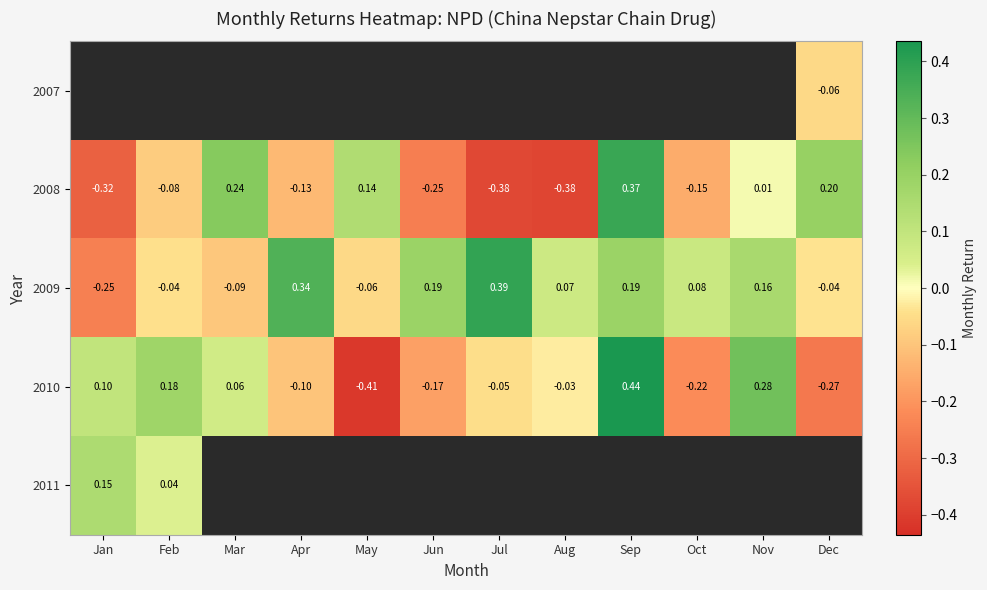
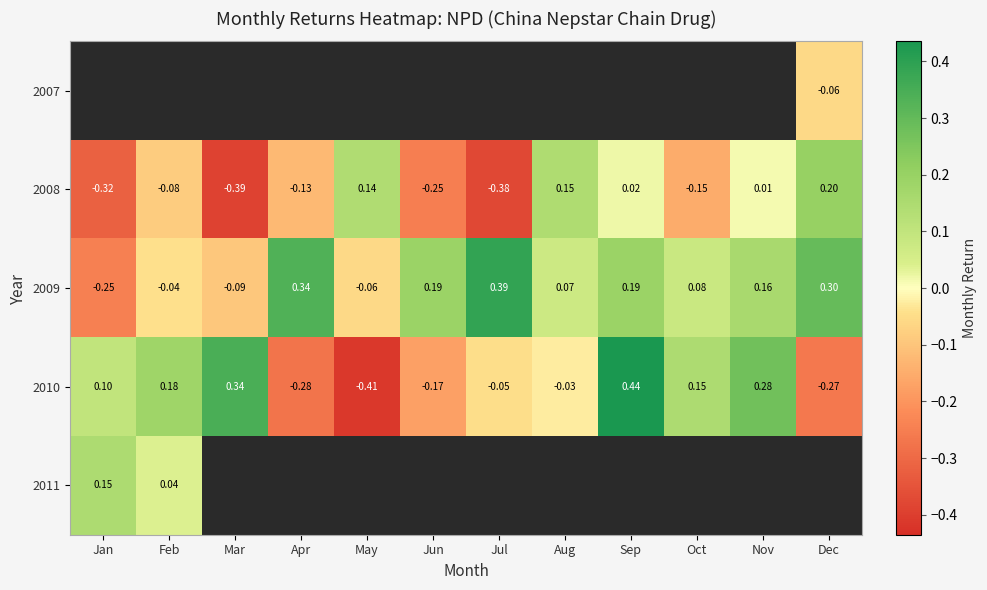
  {
    "2007": {
      "Dec": -0.06
    },
    "2008": {
      "Jan": -0.32,
      "Feb": -0.08,
-     "Mar": 0.24,
+     "Mar": -0.39,
      "Apr": -0.13,
      "May": 0.14,
      "Jun": -0.25,
      "Jul": -0.38,
-     "Aug": -0.38,
-     "Sep": 0.37,
+     "Aug": 0.15,
+     "Sep": 0.02,
      "Oct": -0.15,
      "Nov": 0.01,
      "Dec": 0.20
    },
    "2009": {
      "Jan": -0.25,
      "Feb": -0.04,
      "Mar": -0.09,
      "Apr": 0.34,
      "May": -0.06,
      "Jun": 0.19,
      "Jul": 0.39,
      "Aug": 0.07,
      "Sep": 0.19,
      "Oct": 0.08,
      "Nov": 0.16,
-     "Dec": -0.04
+     "Dec": 0.30
    },
    "2010": {
      "Jan": 0.10,
      "Feb": 0.18,
-     "Mar": 0.06,
-     "Apr": -0.10,
+     "Mar": 0.34,
+     "Apr": -0.28,
      "May": -0.41,
      "Jun": -0.17,
      "Jul": -0.05,
      "Aug": -0.03,
      "Sep": 0.44,
-     "Oct": -0.22,
+     "Oct": 0.15,
      "Nov": 0.28,
      "Dec": -0.27
    },
    "2011": {
      "Jan": 0.15,
      "Feb": 0.04
    }
  }
